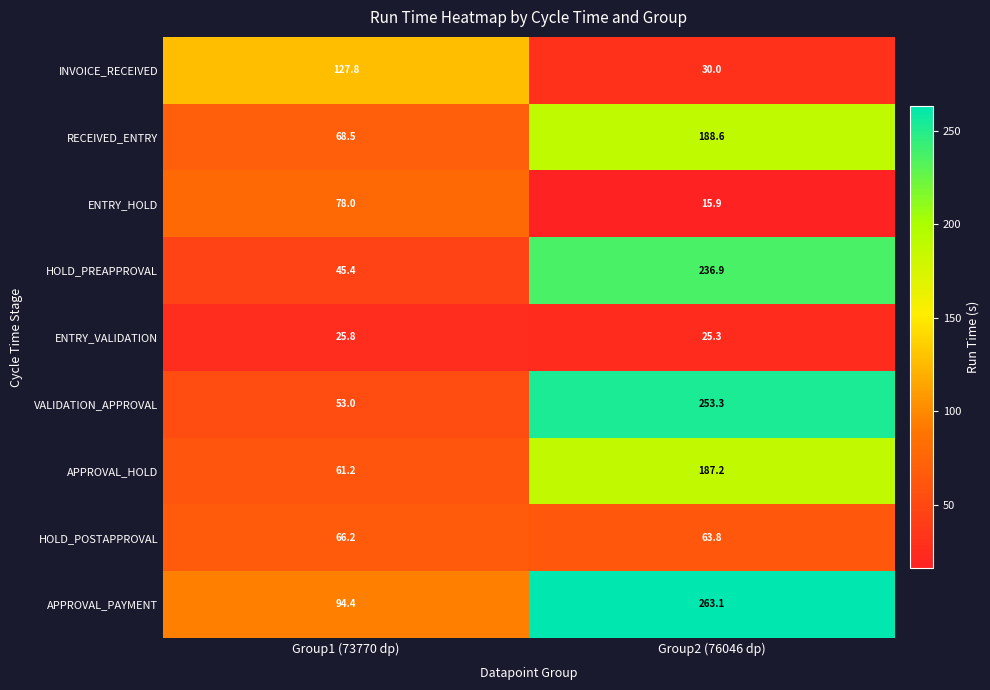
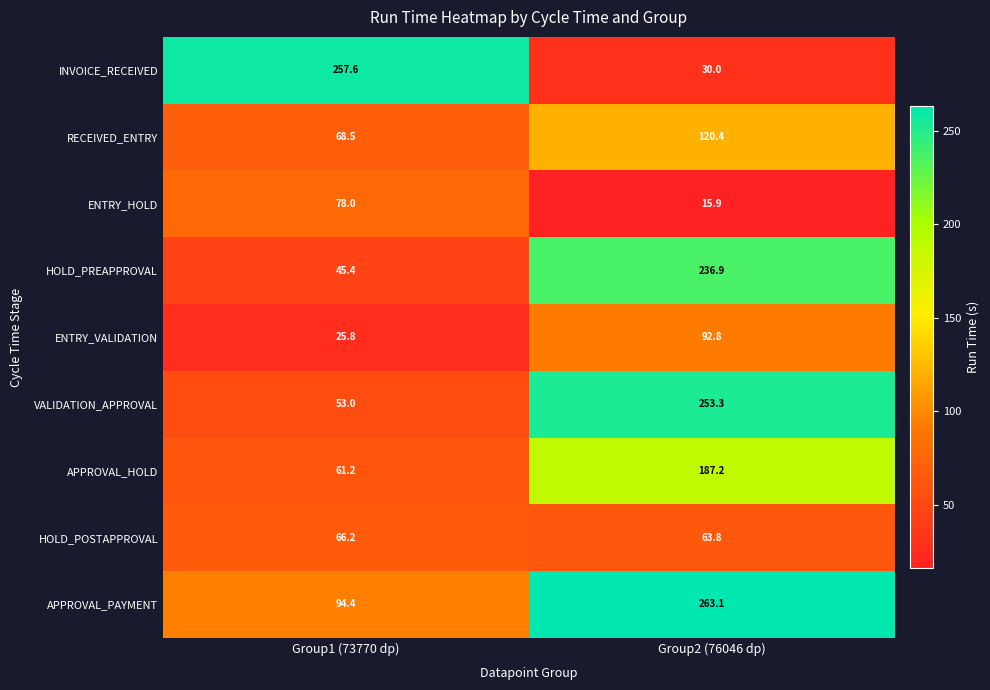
  {
    "INVOICE_RECEIVED": {
-     "Group1 (73770 dp)": 127.8,
+     "Group1 (73770 dp)": 257.6,
      "Group2 (76046 dp)": 30.0
    },
    "RECEIVED_ENTRY": {
      "Group1 (73770 dp)": 68.5,
-     "Group2 (76046 dp)": 188.6
+     "Group2 (76046 dp)": 120.4
    },
    "ENTRY_HOLD": {
      "Group1 (73770 dp)": 78.0,
      "Group2 (76046 dp)": 15.9
    },
    "HOLD_PREAPPROVAL": {
      "Group1 (73770 dp)": 45.4,
      "Group2 (76046 dp)": 236.9
    },
    "ENTRY_VALIDATION": {
      "Group1 (73770 dp)": 25.8,
-     "Group2 (76046 dp)": 25.3
+     "Group2 (76046 dp)": 92.8
    },
    "VALIDATION_APPROVAL": {
      "Group1 (73770 dp)": 53.0,
      "Group2 (76046 dp)": 253.3
    },
    "APPROVAL_HOLD": {
      "Group1 (73770 dp)": 61.2,
      "Group2 (76046 dp)": 187.2
    },
    "HOLD_POSTAPPROVAL": {
      "Group1 (73770 dp)": 66.2,
      "Group2 (76046 dp)": 63.8
    },
    "APPROVAL_PAYMENT": {
      "Group1 (73770 dp)": 94.4,
      "Group2 (76046 dp)": 263.1
    }
  }
